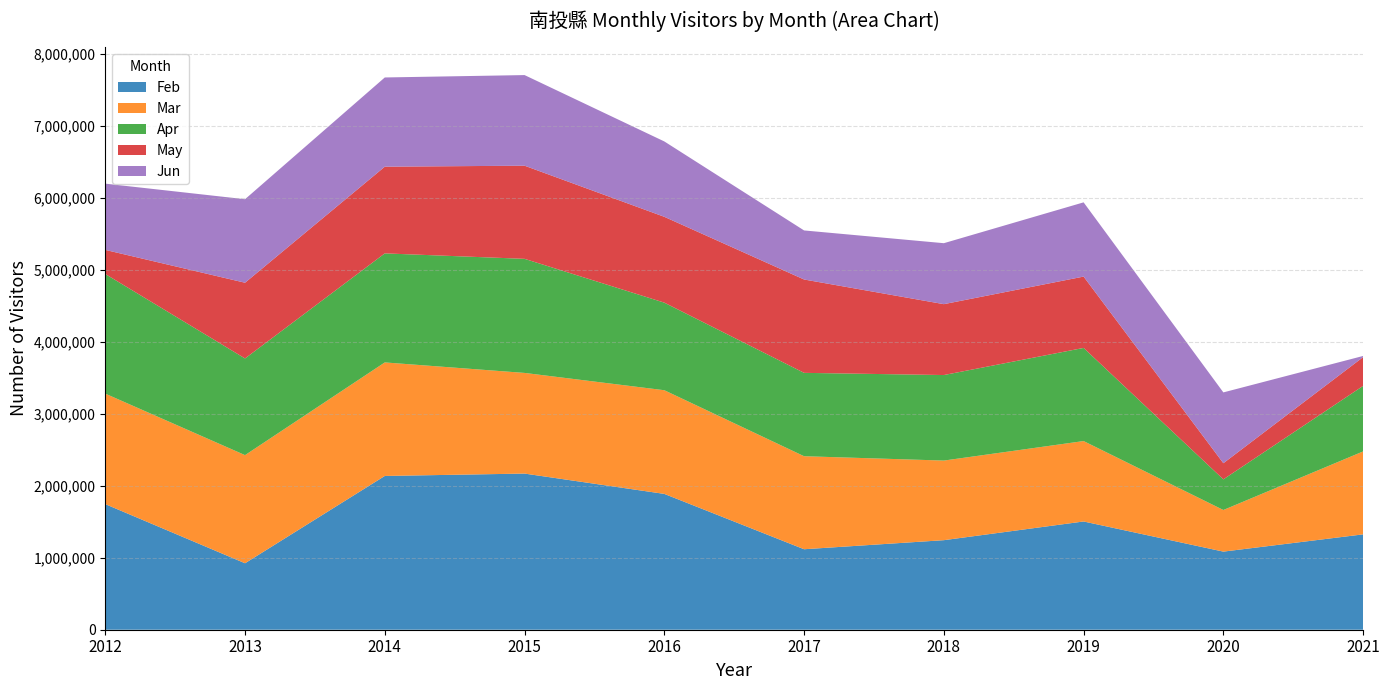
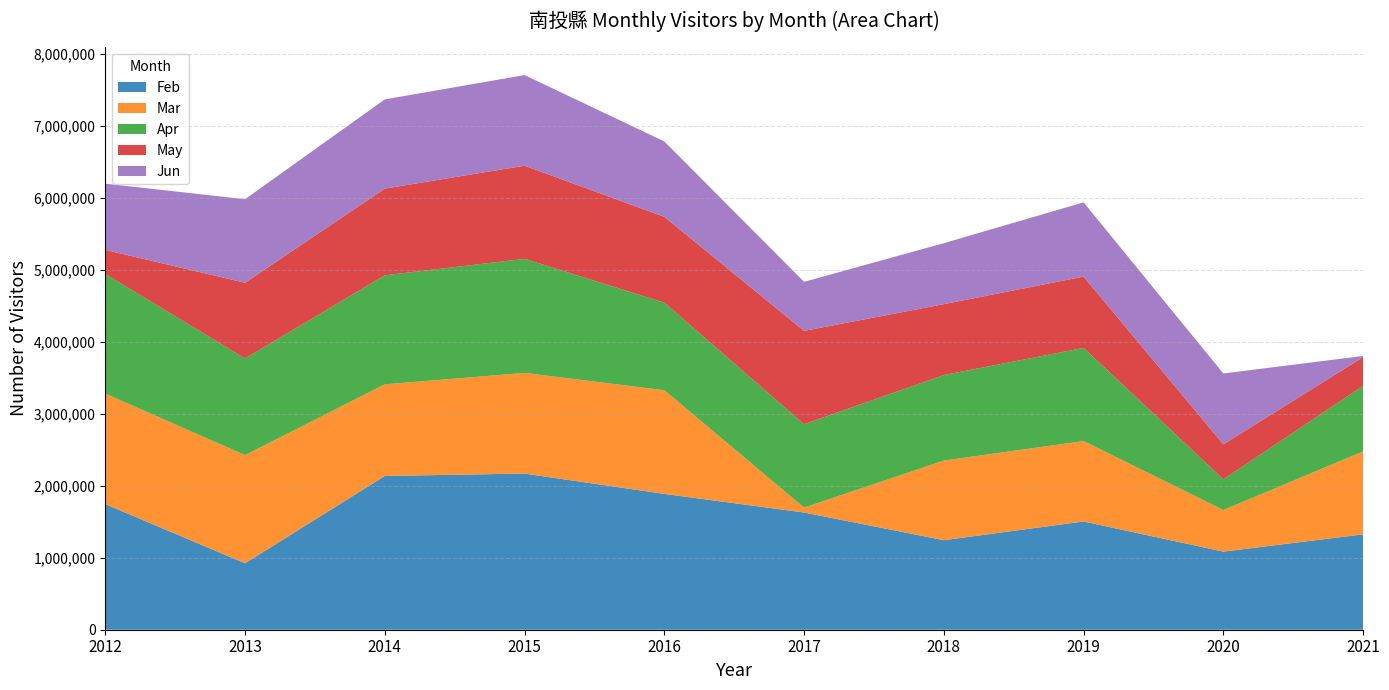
  {
    "Feb": {
      "2012": "1,700,000",
      "2013": "900,000",
      "2014": "2,100,000",
      "2015": "2,200,000",
      "2016": "1,900,000",
-     "2017": "1,100,000",
+     "2017": "1,600,000",
      "2018": "1,200,000",
      "2019": "1,500,000",
      "2020": "1,100,000",
      "2021": "1,300,000"
    },
    "Mar": {
      "2012": "1,500,000",
      "2013": "1,500,000",
-     "2014": "1,600,000",
+     "2014": "1,300,000",
      "2015": "1,400,000",
      "2016": "1,400,000",
-     "2017": "1,300,000",
+     "2017": "100,000",
      "2018": "1,100,000",
      "2019": "1,100,000",
      "2020": "600,000",
      "2021": "1,200,000"
    },
    "Apr": {
      "2012": "1,700,000",
      "2013": "1,300,000",
      "2014": "1,500,000",
      "2015": "1,600,000",
      "2016": "1,200,000",
      "2017": "1,200,000",
      "2018": "1,200,000",
      "2019": "1,300,000",
      "2020": "400,000",
      "2021": "900,000"
    },
    "May": {
      "2012": "300,000",
      "2013": "1,100,000",
      "2014": "1,200,000",
      "2015": "1,300,000",
      "2016": "1,200,000",
      "2017": "1,300,000",
      "2018": "1,000,000",
      "2019": "1,000,000",
-     "2020": "200,000"
+     "2020": "500,000"
    },
    "Jun": {
      "2012": "900,000",
      "2013": "1,200,000",
      "2014": "1,200,000",
      "2015": "1,300,000",
      "2016": "1,000,000",
      "2017": "700,000",
      "2018": "800,000",
      "2019": "1,000,000",
      "2020": "1,000,000"
    }
  }
